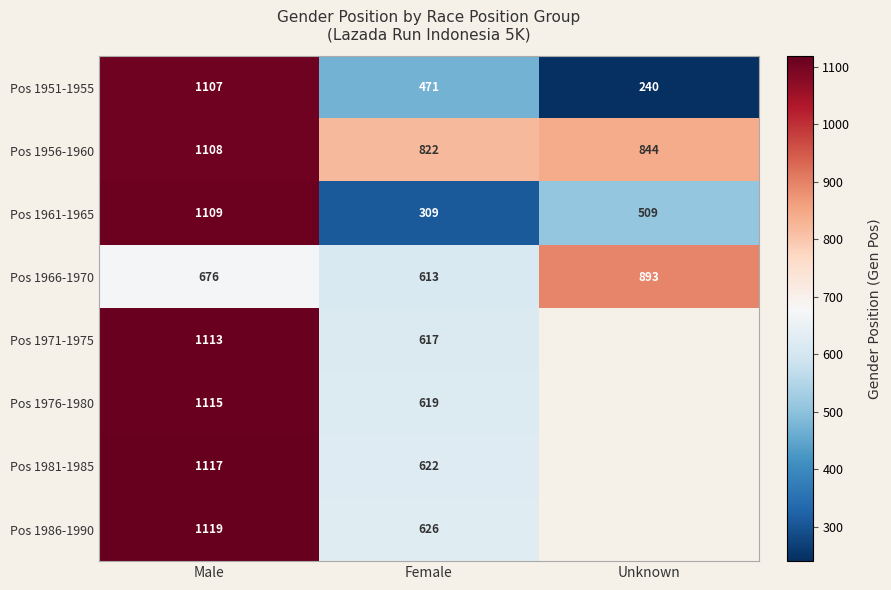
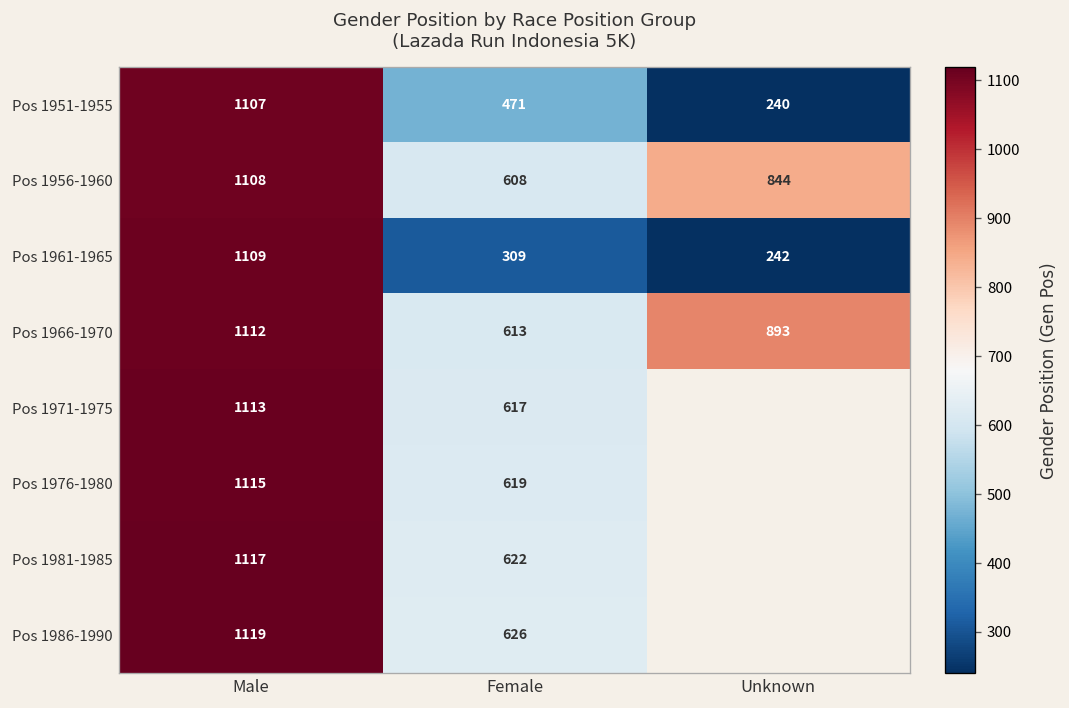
  {
    "Pos 1951-1955": {
      "Male": 1107,
      "Female": 471,
      "Unknown": 240
    },
    "Pos 1956-1960": {
      "Male": 1108,
-     "Female": 822,
+     "Female": 608,
      "Unknown": 844
    },
    "Pos 1961-1965": {
      "Male": 1109,
      "Female": 309,
-     "Unknown": 509
+     "Unknown": 242
    },
    "Pos 1966-1970": {
-     "Male": 676,
+     "Male": 1112,
      "Female": 613,
      "Unknown": 893
    },
    "Pos 1971-1975": {
      "Male": 1113,
      "Female": 617
    },
    "Pos 1976-1980": {
      "Male": 1115,
      "Female": 619
    },
    "Pos 1981-1985": {
      "Male": 1117,
      "Female": 622
    },
    "Pos 1986-1990": {
      "Male": 1119,
      "Female": 626
    }
  }
